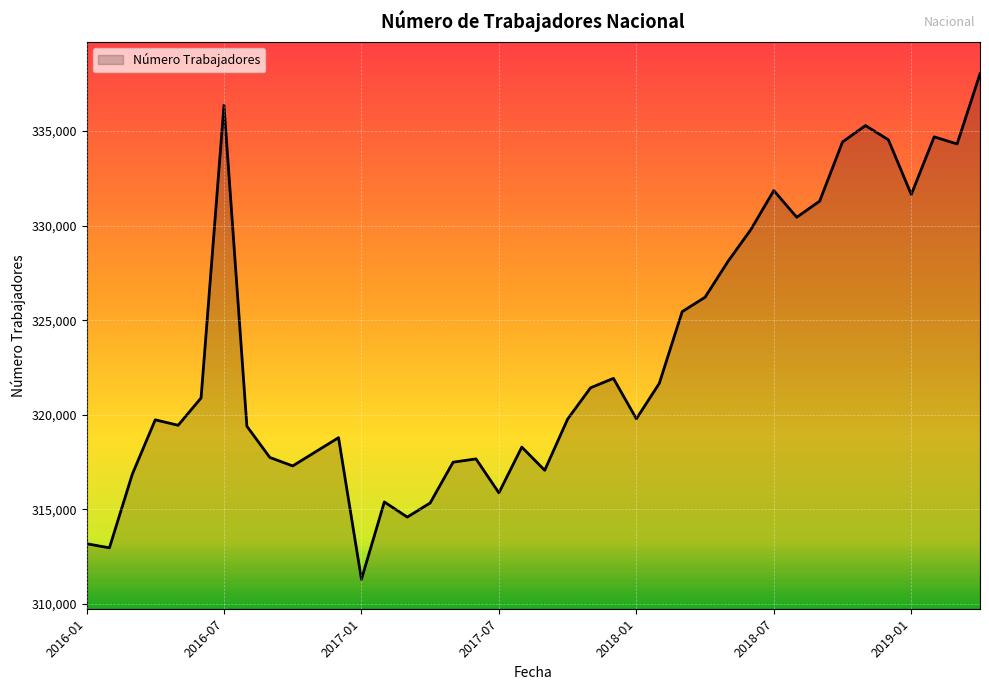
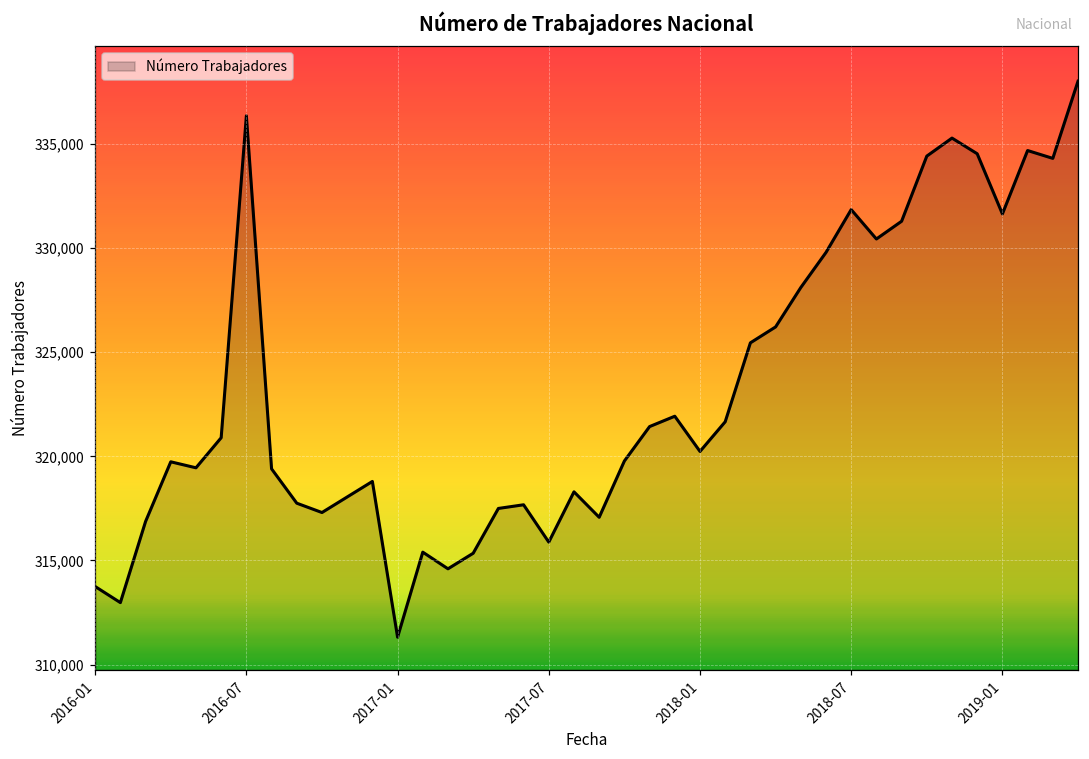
  {
-   "2016-01": "313,200",
+   "2016-01": "313,700",
    "2016-07": "336,400",
    "2017-01": "311,300",
    "2017-07": "315,900",
-   "2018-01": "319,800",
+   "2018-01": "320,200",
    "2018-07": "331,800",
    "2019-01": "331,600"
  }
